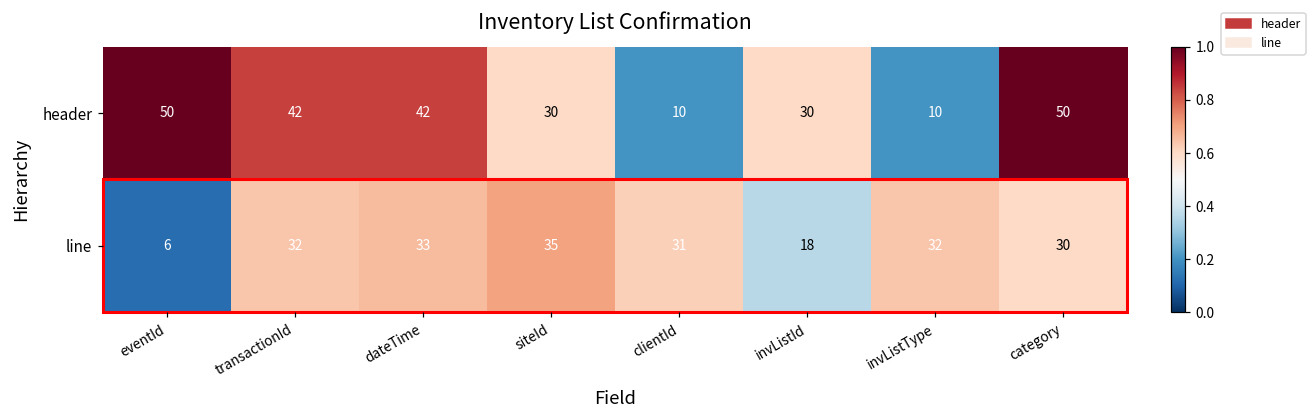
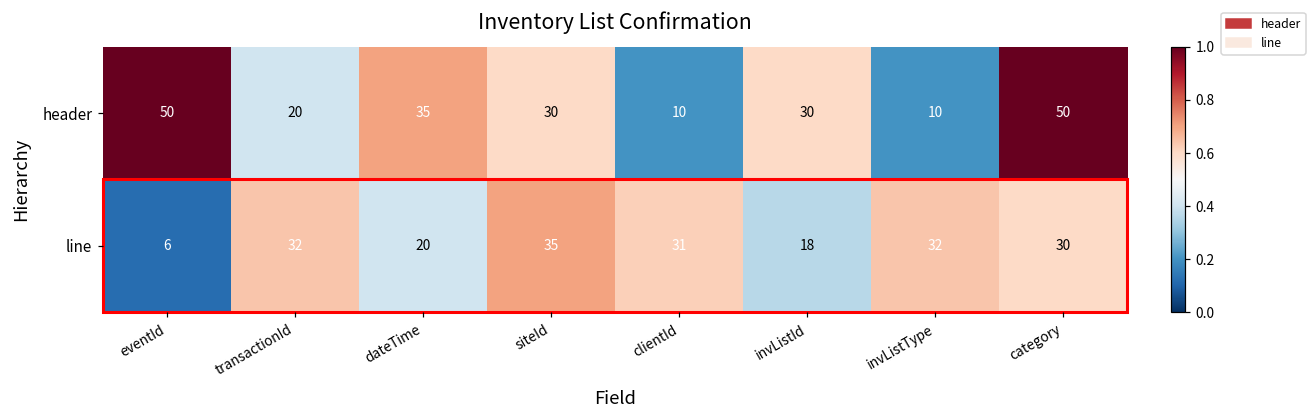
  {
    "header": {
      "eventId": 50,
-     "transactionId": 42,
-     "dateTime": 42,
+     "transactionId": 20,
+     "dateTime": 35,
      "siteId": 30,
      "clientId": 10,
      "invListId": 30,
      "invListType": 10,
      "category": 50
    },
    "line": {
      "eventId": 6,
      "transactionId": 32,
-     "dateTime": 33,
+     "dateTime": 20,
      "siteId": 35,
      "clientId": 31,
      "invListId": 18,
      "invListType": 32,
      "category": 30
    }
  }
